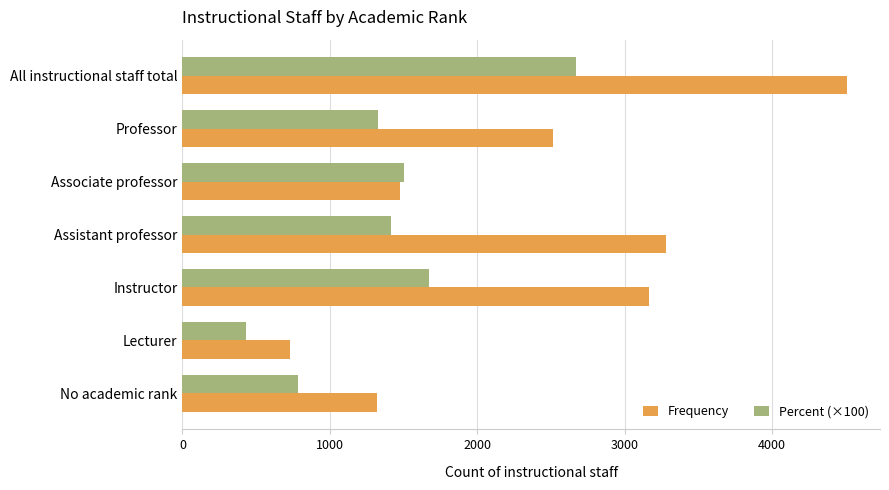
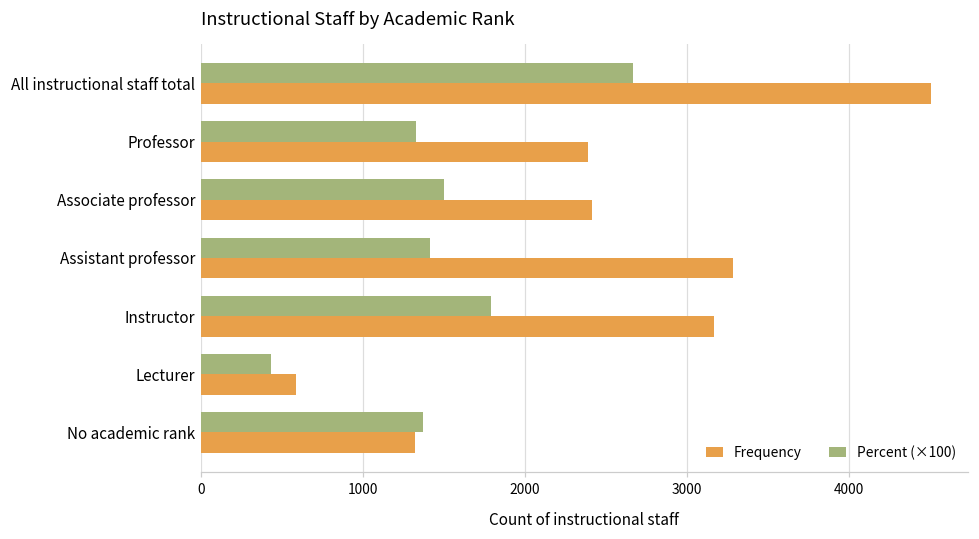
  {
    "Frequency": {
      "All instructional staff total": 4510,
-     "Professor": 2510,
-     "Associate professor": 1480,
+     "Professor": 2390,
+     "Associate professor": 2410,
      "Assistant professor": 3280,
      "Instructor": 3160,
-     "Lecturer": 730,
+     "Lecturer": 590,
      "No academic rank": 1320
    },
    "Percent (×100)": {
      "All instructional staff total": 2670,
      "Professor": 1330,
      "Associate professor": 1500,
      "Assistant professor": 1410,
-     "Instructor": 1670,
+     "Instructor": 1790,
      "Lecturer": 430,
-     "No academic rank": 780
+     "No academic rank": 1370
    }
  }
